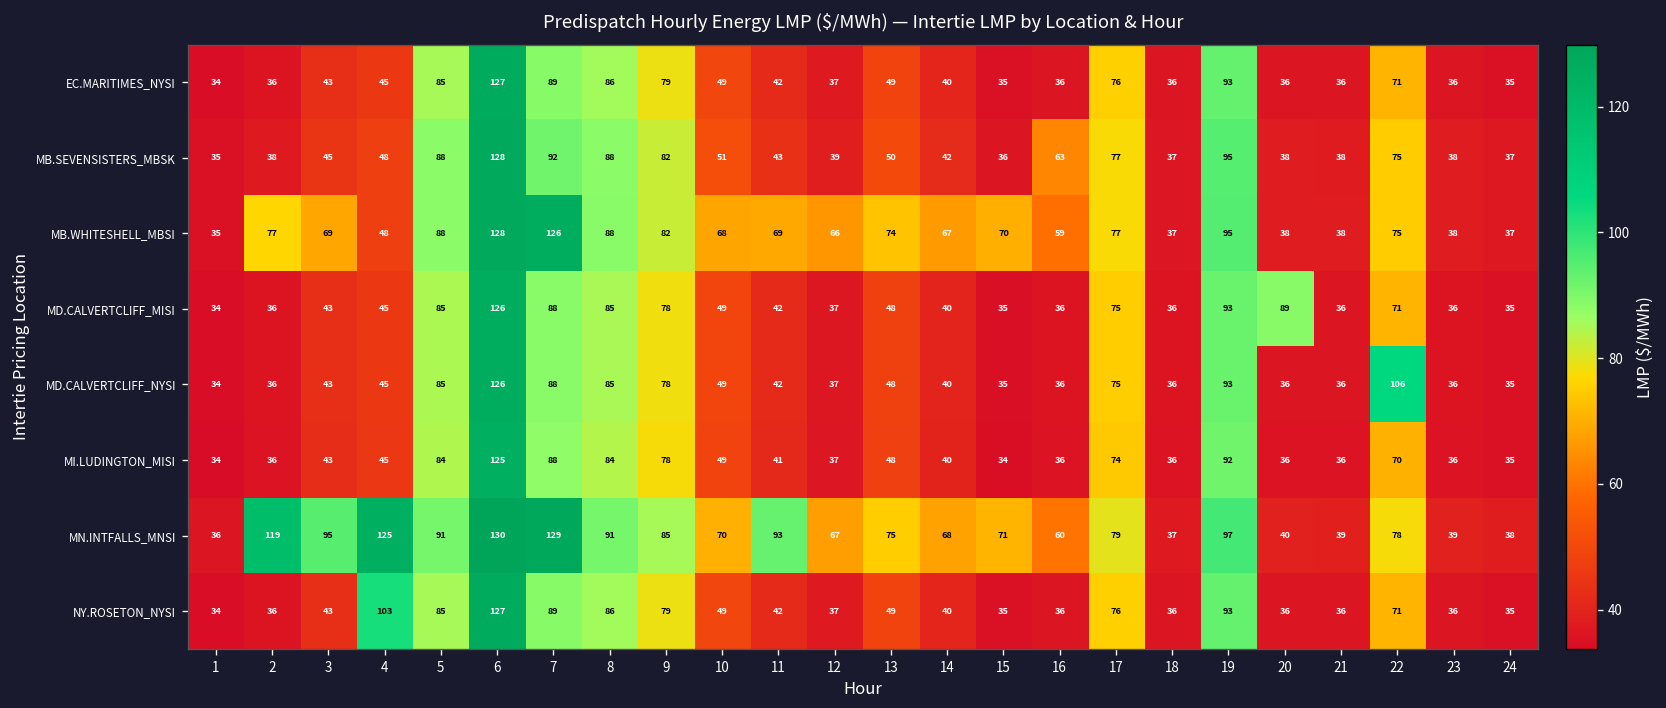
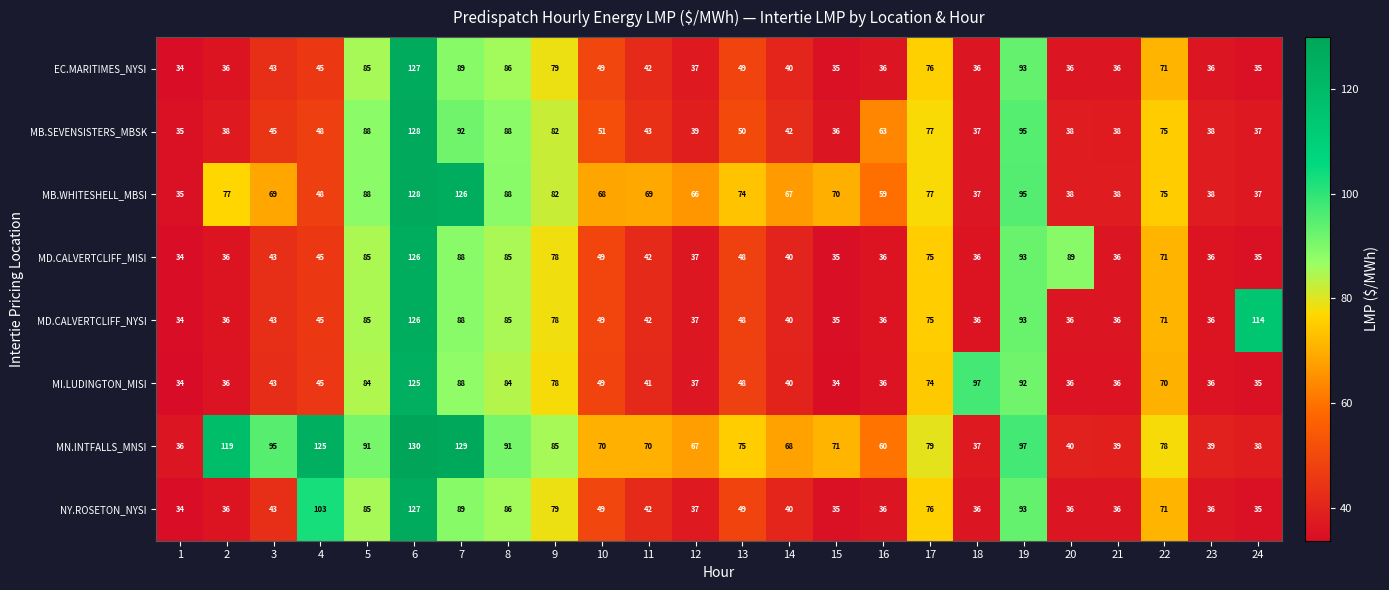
  {
    "EC.MARITIMES_NYSI": {
      "1": 34,
      "2": 36,
      "3": 43,
      "4": 45,
      "5": 85,
      "6": 127,
      "7": 89,
      "8": 86,
      "9": 79,
      "10": 49,
      "11": 42,
      "12": 37,
      "13": 49,
      "14": 40,
      "15": 35,
      "16": 36,
      "17": 76,
      "18": 36,
      "19": 93,
      "20": 36,
      "21": 36,
      "22": 71,
      "23": 36,
      "24": 35
    },
    "MB.SEVENSISTERS_MBSK": {
      "1": 35,
      "2": 38,
      "3": 45,
      "4": 48,
      "5": 88,
      "6": 128,
      "7": 92,
      "8": 88,
      "9": 82,
      "10": 51,
      "11": 43,
      "12": 39,
      "13": 50,
      "14": 42,
      "15": 36,
      "16": 63,
      "17": 77,
      "18": 37,
      "19": 95,
      "20": 38,
      "21": 38,
      "22": 75,
      "23": 38,
      "24": 37
    },
    "MB.WHITESHELL_MBSI": {
      "1": 35,
      "2": 77,
      "3": 69,
      "4": 48,
      "5": 88,
      "6": 128,
      "7": 126,
      "8": 88,
      "9": 82,
      "10": 68,
      "11": 69,
      "12": 66,
      "13": 74,
      "14": 67,
      "15": 70,
      "16": 59,
      "17": 77,
      "18": 37,
      "19": 95,
      "20": 38,
      "21": 38,
      "22": 75,
      "23": 38,
      "24": 37
    },
    "MD.CALVERTCLIFF_MISI": {
      "1": 34,
      "2": 36,
      "3": 43,
      "4": 45,
      "5": 85,
      "6": 126,
      "7": 88,
      "8": 85,
      "9": 78,
      "10": 49,
      "11": 42,
      "12": 37,
      "13": 48,
      "14": 40,
      "15": 35,
      "16": 36,
      "17": 75,
      "18": 36,
      "19": 93,
      "20": 89,
      "21": 36,
      "22": 71,
      "23": 36,
      "24": 35
    },
    "MD.CALVERTCLIFF_NYSI": {
      "1": 34,
      "2": 36,
      "3": 43,
      "4": 45,
      "5": 85,
      "6": 126,
      "7": 88,
      "8": 85,
      "9": 78,
      "10": 49,
      "11": 42,
      "12": 37,
      "13": 48,
      "14": 40,
      "15": 35,
      "16": 36,
      "17": 75,
      "18": 36,
      "19": 93,
      "20": 36,
      "21": 36,
-     "22": 106,
+     "22": 71,
      "23": 36,
-     "24": 35
+     "24": 114
    },
    "MI.LUDINGTON_MISI": {
      "1": 34,
      "2": 36,
      "3": 43,
      "4": 45,
      "5": 84,
      "6": 125,
      "7": 88,
      "8": 84,
      "9": 78,
      "10": 49,
      "11": 41,
      "12": 37,
      "13": 48,
      "14": 40,
      "15": 34,
      "16": 36,
      "17": 74,
-     "18": 36,
+     "18": 97,
      "19": 92,
      "20": 36,
      "21": 36,
      "22": 70,
      "23": 36,
      "24": 35
    },
    "MN.INTFALLS_MNSI": {
      "1": 36,
      "2": 119,
      "3": 95,
      "4": 125,
      "5": 91,
      "6": 130,
      "7": 129,
      "8": 91,
      "9": 85,
      "10": 70,
-     "11": 93,
+     "11": 70,
      "12": 67,
      "13": 75,
      "14": 68,
      "15": 71,
      "16": 60,
      "17": 79,
      "18": 37,
      "19": 97,
      "20": 40,
      "21": 39,
      "22": 78,
      "23": 39,
      "24": 38
    },
    "NY.ROSETON_NYSI": {
      "1": 34,
      "2": 36,
      "3": 43,
      "4": 103,
      "5": 85,
      "6": 127,
      "7": 89,
      "8": 86,
      "9": 79,
      "10": 49,
      "11": 42,
      "12": 37,
      "13": 49,
      "14": 40,
      "15": 35,
      "16": 36,
      "17": 76,
      "18": 36,
      "19": 93,
      "20": 36,
      "21": 36,
      "22": 71,
      "23": 36,
      "24": 35
    }
  }
